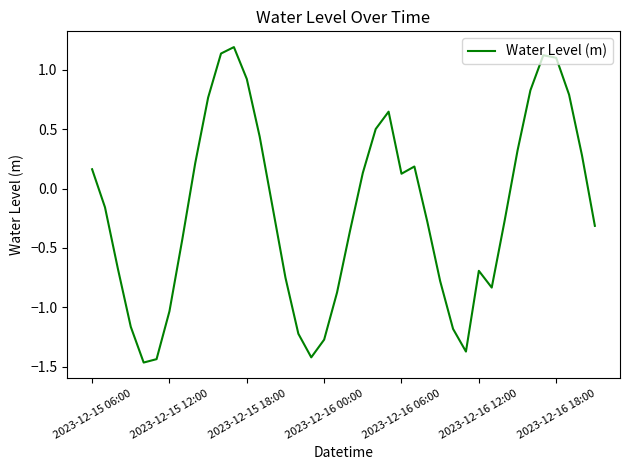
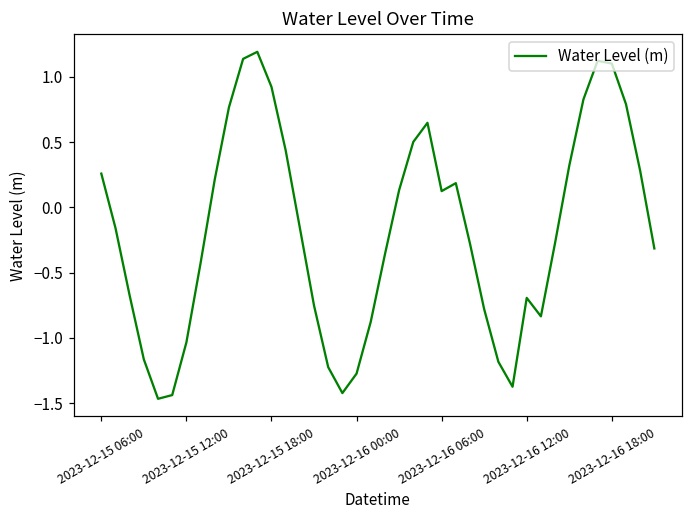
  {
-   "2023-12-15 06:00": 0.16,
+   "2023-12-15 06:00": 0.26,
    "2023-12-15 12:00": -1.03,
    "2023-12-15 18:00": 0.92,
    "2023-12-16 00:00": -1.27,
    "2023-12-16 06:00": 0.12,
    "2023-12-16 12:00": -0.69
  }
